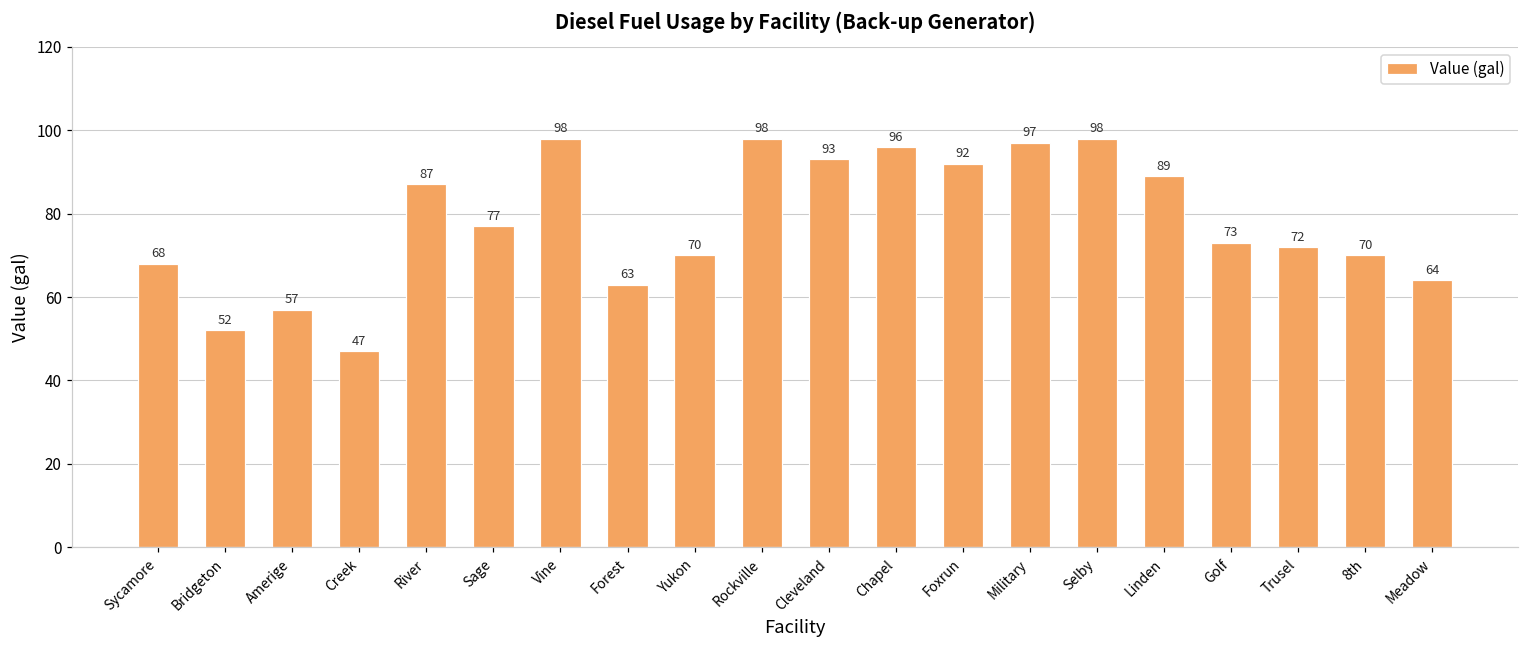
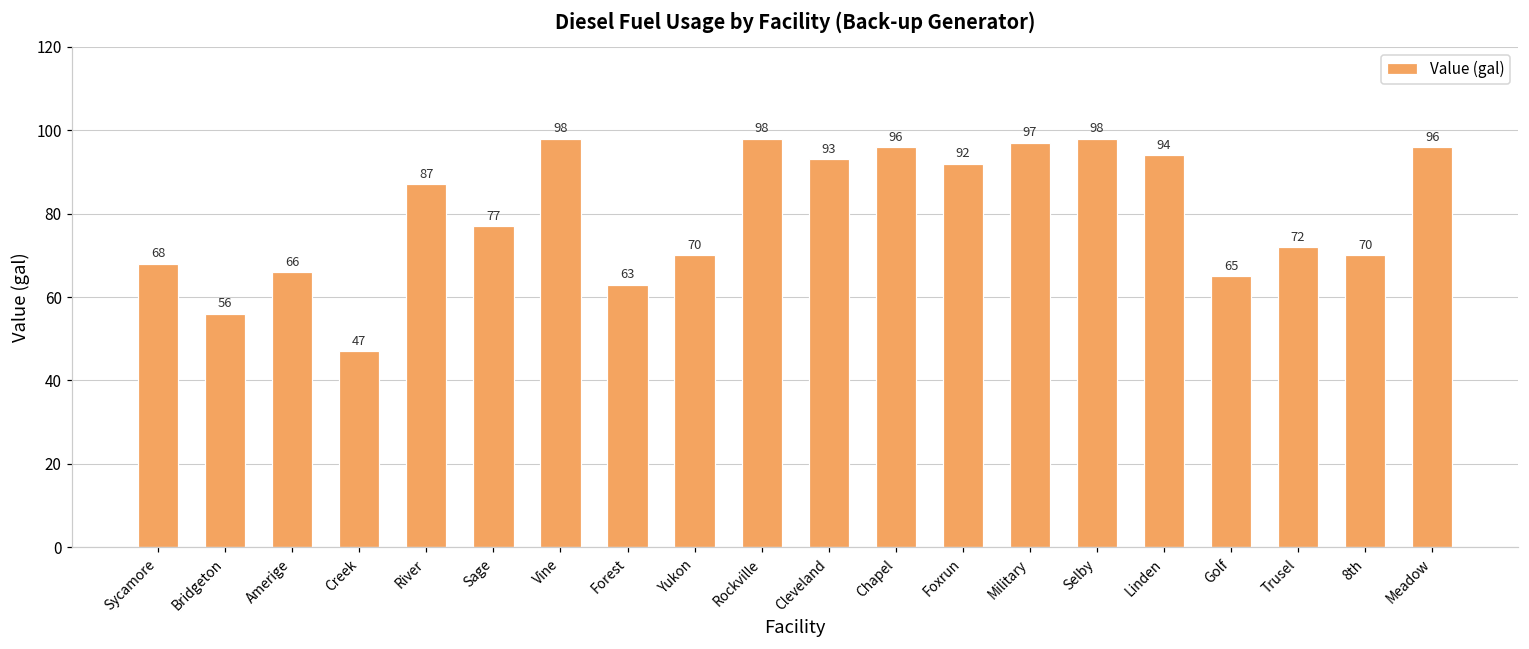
  {
    "Sycamore": 68,
-   "Bridgeton": 52,
-   "Amerige": 57,
+   "Bridgeton": 56,
+   "Amerige": 66,
    "Creek": 47,
    "River": 87,
    "Sage": 77,
    "Vine": 98,
    "Forest": 63,
    "Yukon": 70,
    "Rockville": 98,
    "Cleveland": 93,
    "Chapel": 96,
    "Foxrun": 92,
    "Military": 97,
    "Selby": 98,
-   "Linden": 89,
-   "Golf": 73,
+   "Linden": 94,
+   "Golf": 65,
    "Trusel": 72,
    "8th": 70,
-   "Meadow": 64
+   "Meadow": 96
  }
